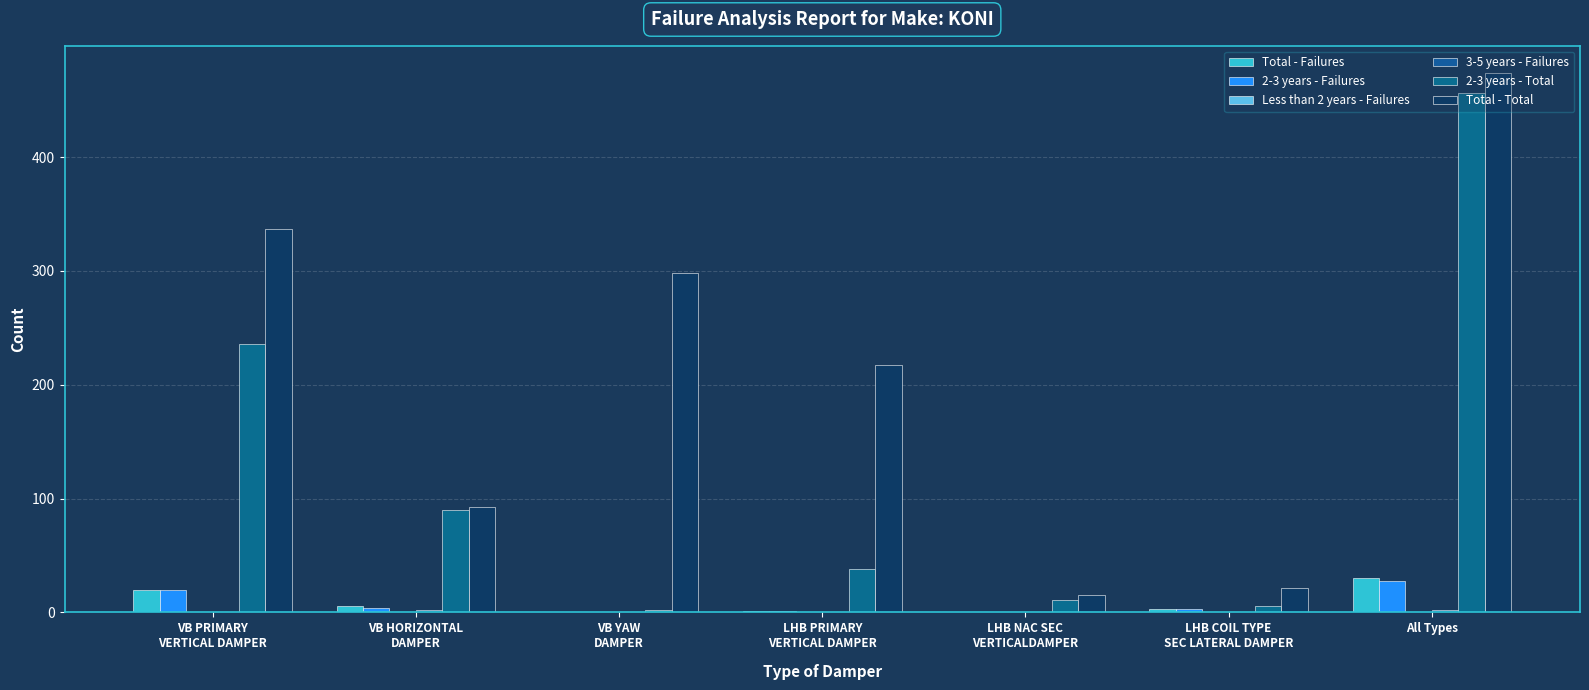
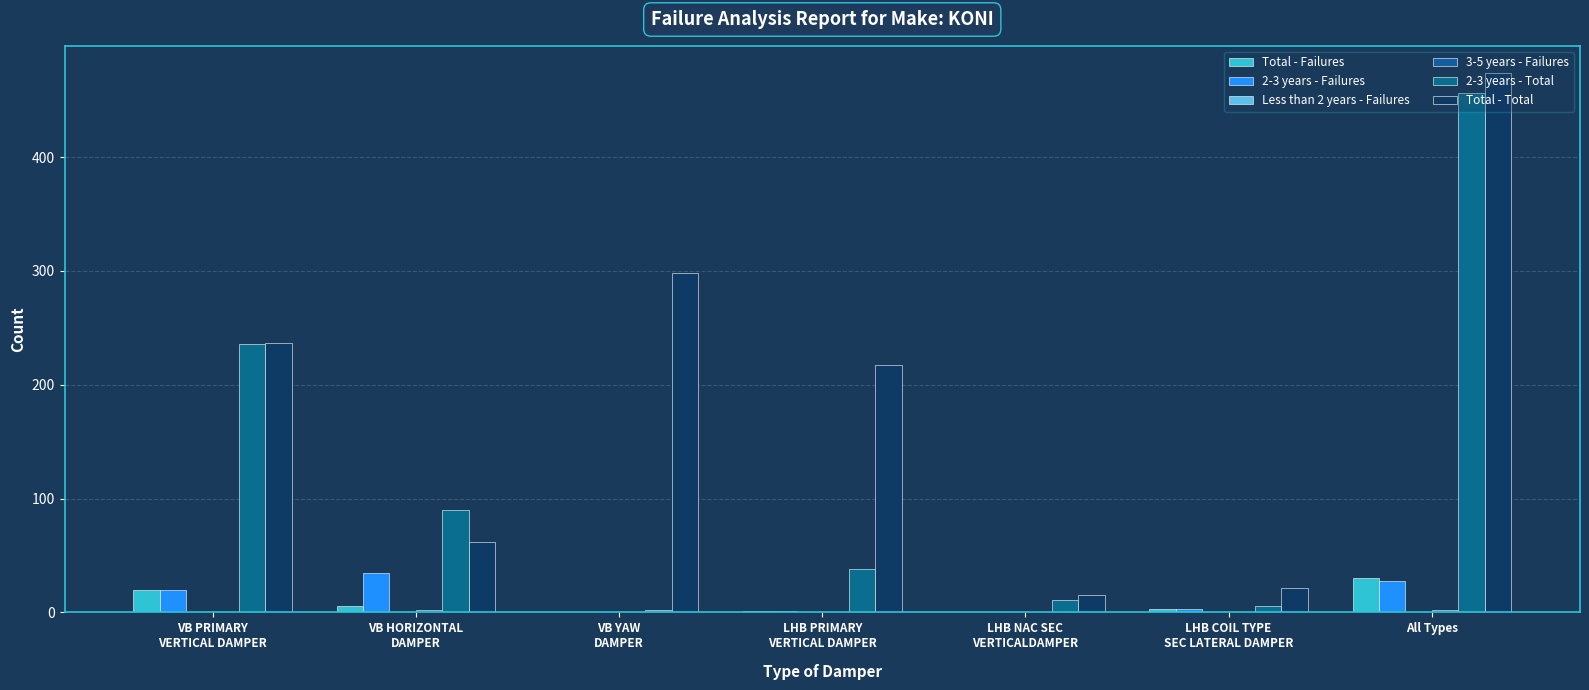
  {
    "2-3 years - Failures": {
      "VB PRIMARY VERTICAL DAMPER": 20,
-     "VB HORIZONTAL DAMPER": 4,
+     "VB HORIZONTAL DAMPER": 35,
      "VB YAW DAMPER": 0,
      "LHB NAC SEC VERTICALDAMPER": 0,
      "LHB COIL TYPE SEC LATERAL DAMPER": 3,
      "All Types": 28
    },
    "Total - Total": {
-     "VB PRIMARY VERTICAL DAMPER": 337,
-     "VB HORIZONTAL DAMPER": 93,
+     "VB PRIMARY VERTICAL DAMPER": 237,
+     "VB HORIZONTAL DAMPER": 62,
      "VB YAW DAMPER": 298,
      "LHB PRIMARY VERTICAL DAMPER": 217,
      "LHB NAC SEC VERTICALDAMPER": 15,
      "LHB COIL TYPE SEC LATERAL DAMPER": 21
    }
  }
